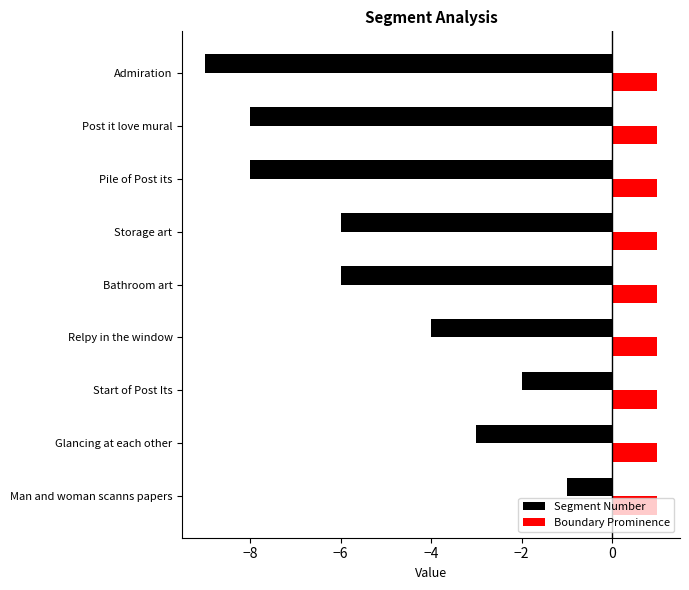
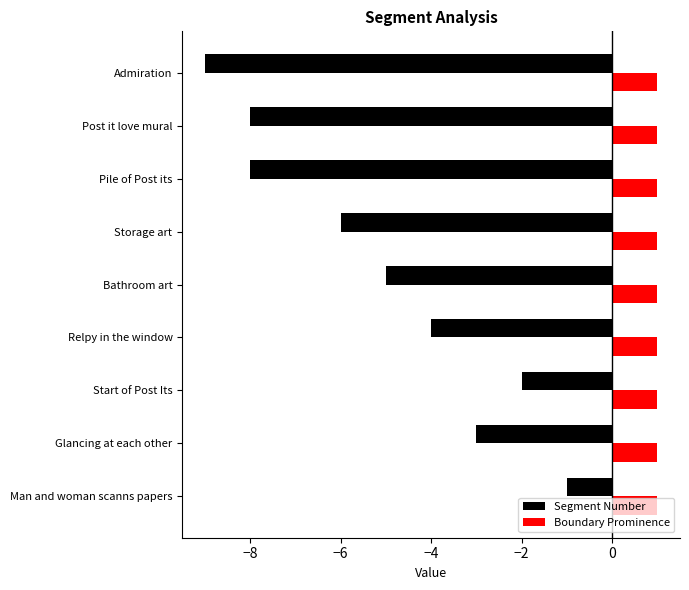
  {
    "Segment Number": {
      "Admiration": -9.0,
      "Post it love mural": -8.0,
      "Pile of Post its": -8.0,
      "Storage art": -6.0,
-     "Bathroom art": -6.0,
+     "Bathroom art": -5.0,
      "Relpy in the window": -4.0,
      "Start of Post Its": -2.0,
      "Glancing at each other": -3.0,
      "Man and woman scanns papers": -1.0
    },
    "Boundary Prominence": {
      "Admiration": 1.0,
      "Post it love mural": 1.0,
      "Pile of Post its": 1.0,
      "Storage art": 1.0,
      "Bathroom art": 1.0,
      "Relpy in the window": 1.0,
      "Start of Post Its": 1.0,
      "Glancing at each other": 1.0
    }
  }
